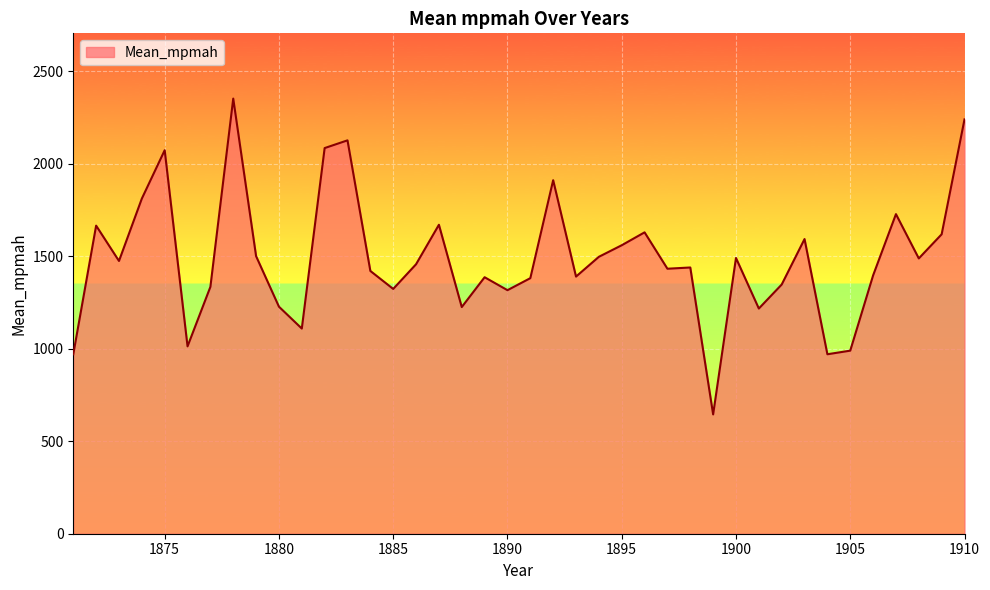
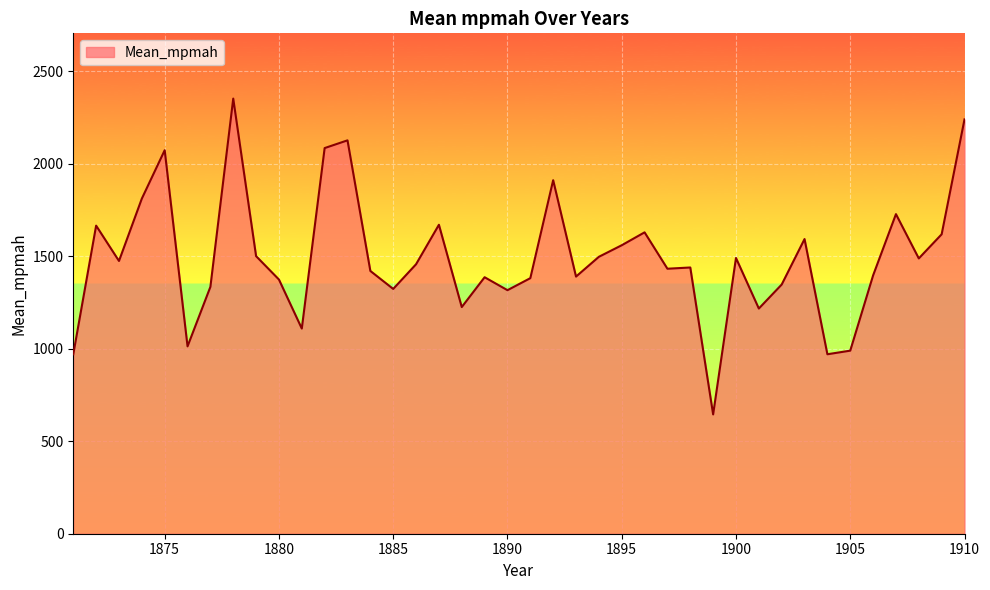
  {
    "1875": 2070,
-   "1880": 1230,
+   "1880": 1370,
    "1885": 1320,
    "1890": 1320,
    "1895": 1560,
    "1900": 1490,
    "1905": 990,
    "1910": 2240
  }
